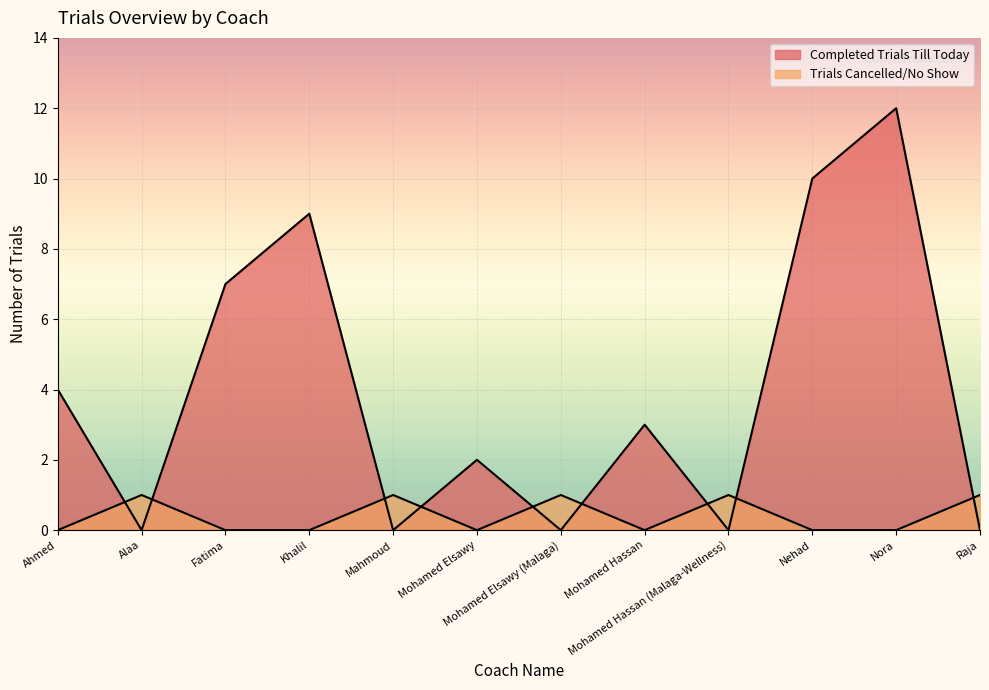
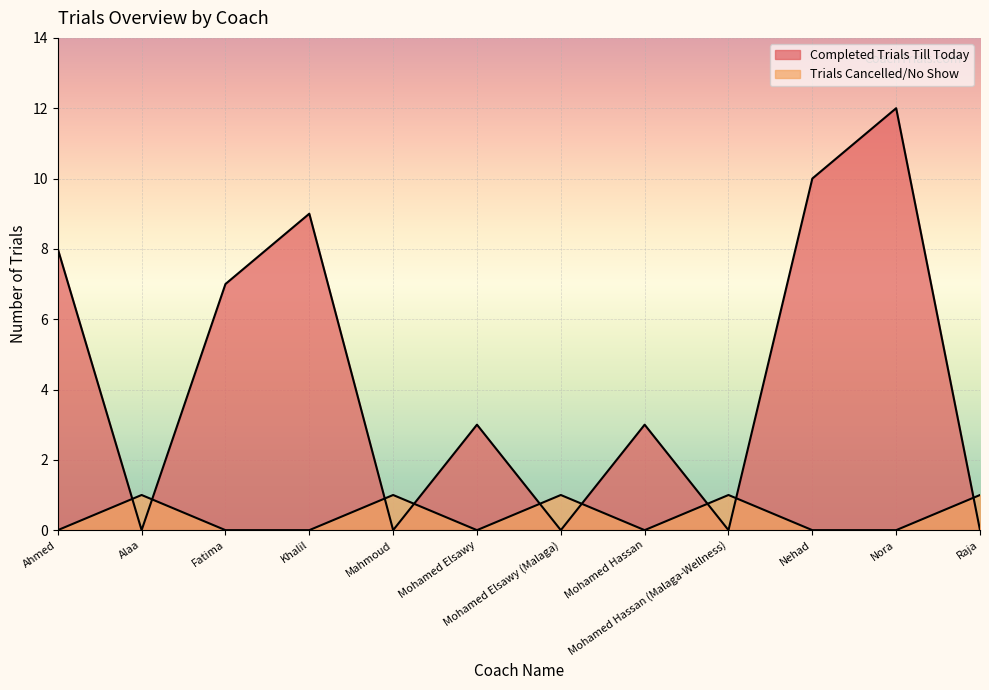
  {
    "Completed Trials Till Today": {
-     "Ahmed": 4,
+     "Ahmed": 8,
      "Alaa": 0,
      "Fatima": 7,
      "Khalil": 9,
      "Mahmoud": 0,
-     "Mohamed Elsawy": 2,
+     "Mohamed Elsawy": 3,
      "Mohamed Elsawy (Malaga)": 0,
      "Mohamed Hassan": 3,
      "Mohamed Hassan (Malaga-Wellness)": 0,
      "Nehad": 10,
      "Nora": 12,
      "Raja": 0
    },
    "Trials Cancelled/No Show": {
      "Ahmed": 0,
      "Alaa": 1,
      "Fatima": 0,
      "Khalil": 0,
      "Mahmoud": 1,
      "Mohamed Elsawy": 0,
      "Mohamed Elsawy (Malaga)": 1,
      "Mohamed Hassan": 0,
      "Mohamed Hassan (Malaga-Wellness)": 1,
      "Nehad": 0,
      "Nora": 0,
      "Raja": 1
    }
  }
